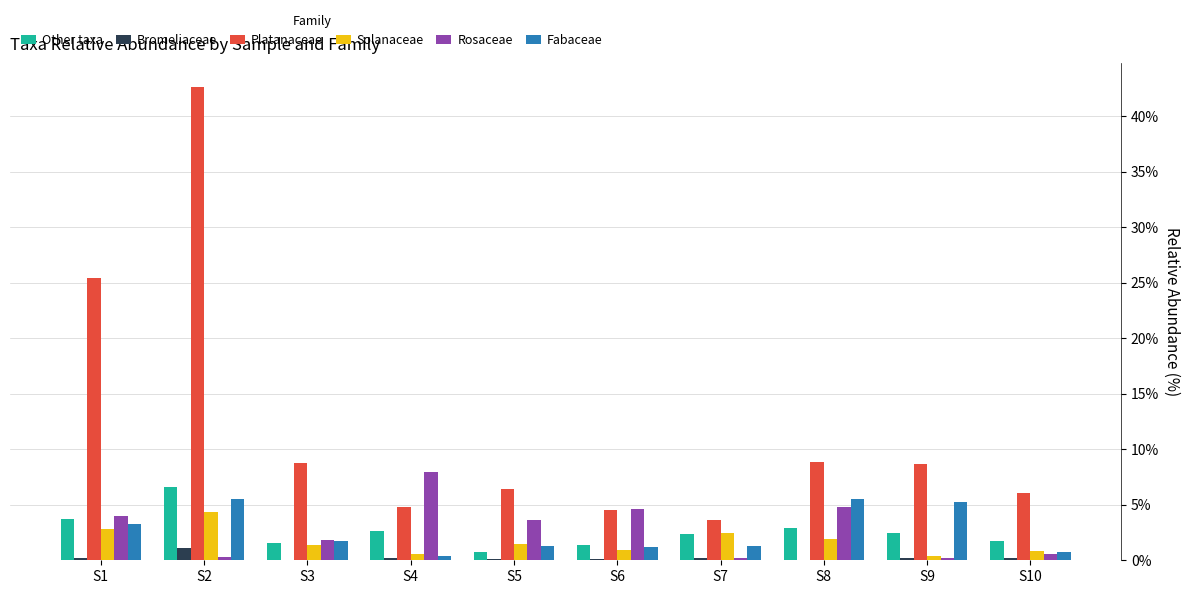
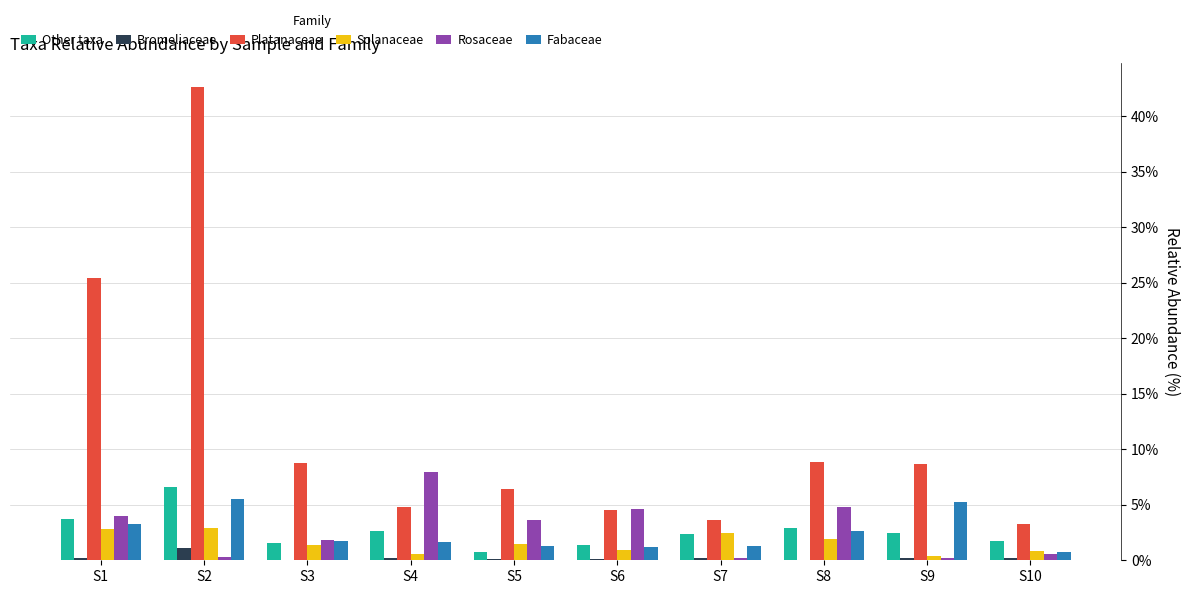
  {
    "Other taxa": {
      "S1": "3.7%",
      "S2": "6.6%",
      "S3": "1.6%",
      "S4": "2.7%",
      "S5": "0.7%",
      "S6": "1.4%",
      "S7": "2.4%",
      "S8": "2.9%",
      "S9": "2.5%",
      "S10": "1.8%"
    },
    "Bromeliaceae": {
      "S2": "1.1%",
      "S7": "0.2%",
      "S10": "0.2%"
    },
    "Platanaceae": {
      "S1": "25.4%",
      "S2": "42.6%",
      "S3": "8.8%",
      "S4": "4.8%",
      "S5": "6.4%",
      "S6": "4.5%",
      "S7": "3.6%",
      "S8": "8.8%",
      "S9": "8.6%",
-     "S10": "6.1%"
+     "S10": "3.3%"
    },
    "Solanaceae": {
      "S1": "2.8%",
-     "S2": "4.4%",
+     "S2": "2.9%",
      "S3": "1.4%",
      "S4": "0.6%",
      "S5": "1.5%",
      "S6": "0.9%",
      "S7": "2.5%",
      "S8": "1.9%",
      "S9": "0.4%",
      "S10": "0.8%"
    },
    "Rosaceae": {
      "S1": "4.0%",
      "S2": "0.3%",
      "S3": "1.9%",
      "S4": "8.0%",
      "S5": "3.7%",
      "S6": "4.6%",
      "S7": "0.2%",
      "S8": "4.8%",
      "S10": "0.6%"
    },
    "Fabaceae": {
      "S1": "3.3%",
      "S2": "5.5%",
      "S3": "1.8%",
-     "S4": "0.4%",
+     "S4": "1.6%",
      "S5": "1.3%",
      "S6": "1.2%",
      "S7": "1.3%",
-     "S8": "5.5%",
+     "S8": "2.6%",
      "S9": "5.3%",
      "S10": "0.7%"
    }
  }
